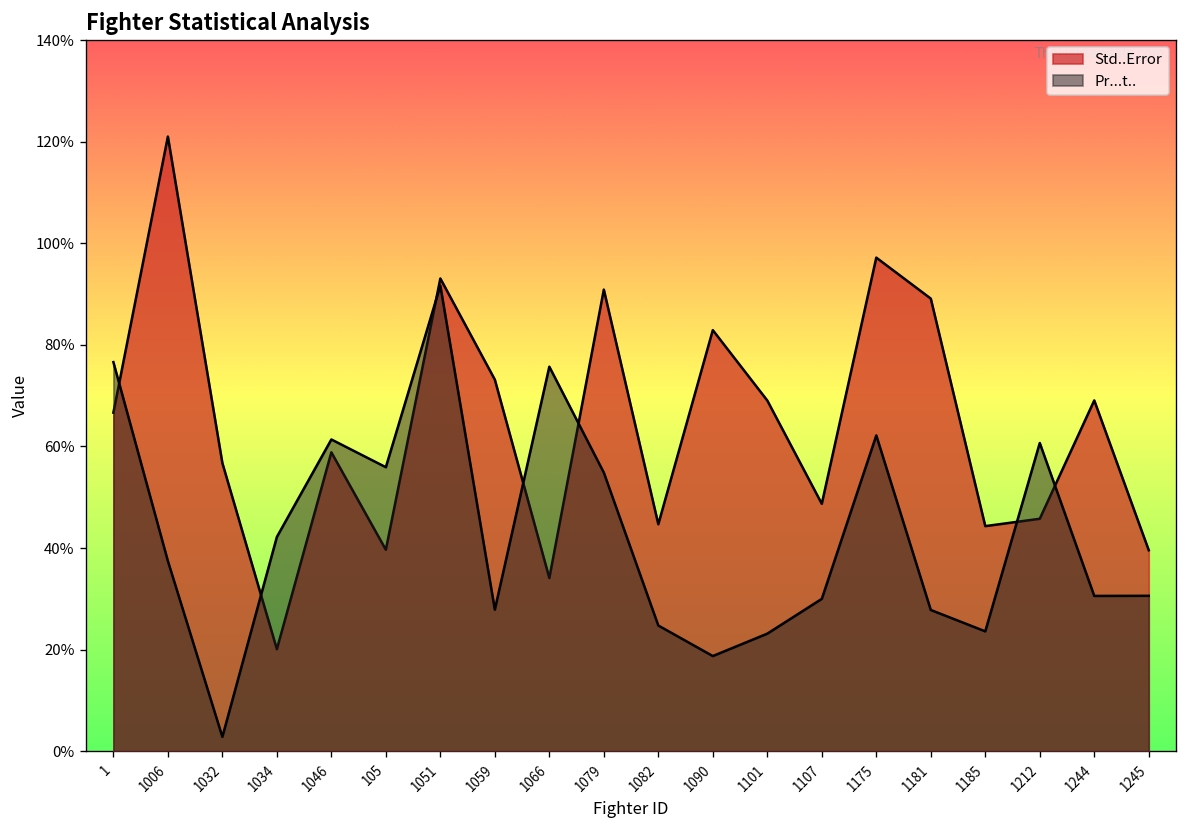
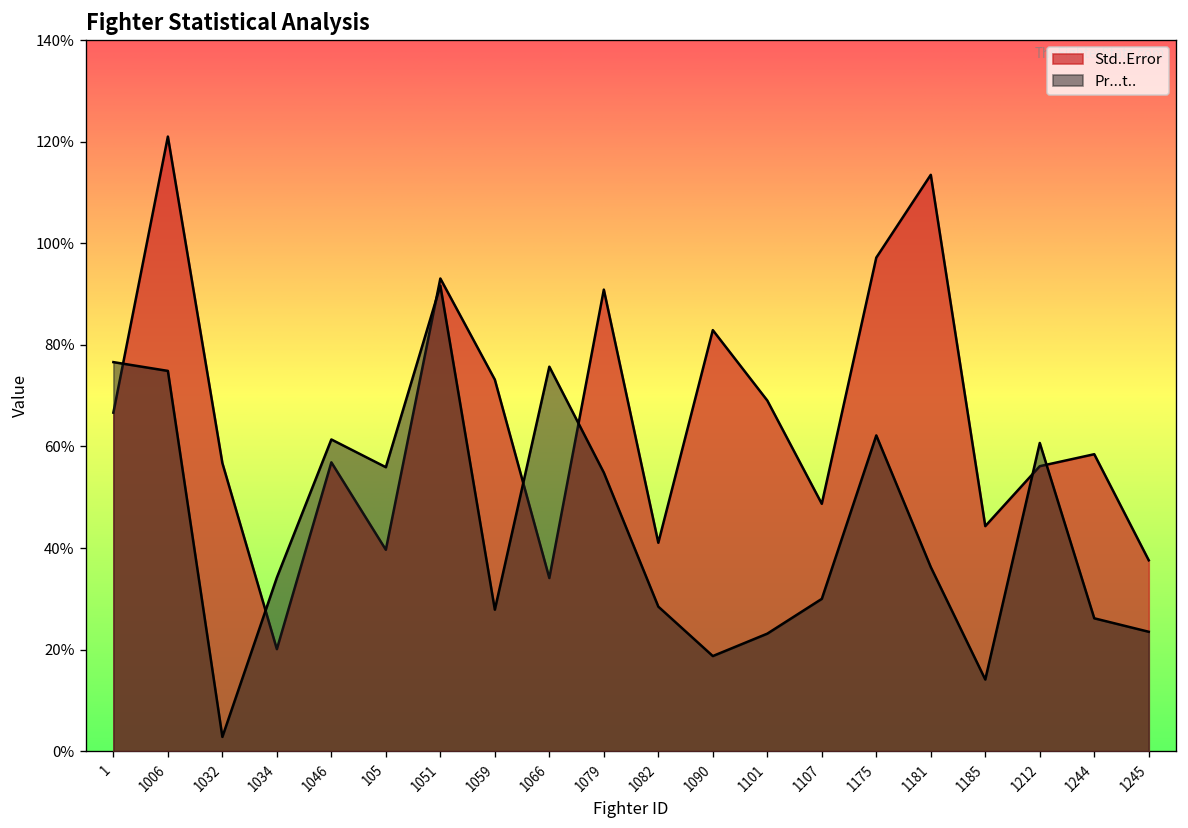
  {
    "Std..Error": {
      "1": "67%",
      "1006": "121%",
      "1032": "57%",
      "1034": "20%",
-     "1046": "59%",
+     "1046": "57%",
      "105": "40%",
      "1051": "93%",
      "1059": "73%",
      "1066": "34%",
      "1079": "91%",
-     "1082": "45%",
+     "1082": "41%",
      "1090": "83%",
      "1101": "69%",
      "1107": "49%",
      "1175": "97%",
-     "1181": "89%",
+     "1181": "113%",
      "1185": "44%",
-     "1212": "46%",
-     "1244": "69%",
-     "1245": "40%"
+     "1212": "56%",
+     "1244": "58%",
+     "1245": "38%"
    },
    "Pr...t..": {
      "1": "77%",
-     "1006": "37%",
+     "1006": "75%",
      "1032": "3%",
-     "1034": "42%",
+     "1034": "34%",
      "1046": "61%",
      "105": "56%",
      "1051": "92%",
      "1059": "28%",
      "1066": "76%",
      "1079": "55%",
-     "1082": "25%",
+     "1082": "28%",
      "1090": "19%",
      "1101": "23%",
      "1107": "30%",
      "1175": "62%",
-     "1181": "28%",
-     "1185": "24%",
+     "1181": "36%",
+     "1185": "14%",
      "1212": "61%",
-     "1244": "31%",
-     "1245": "31%"
+     "1244": "26%",
+     "1245": "24%"
    }
  }
